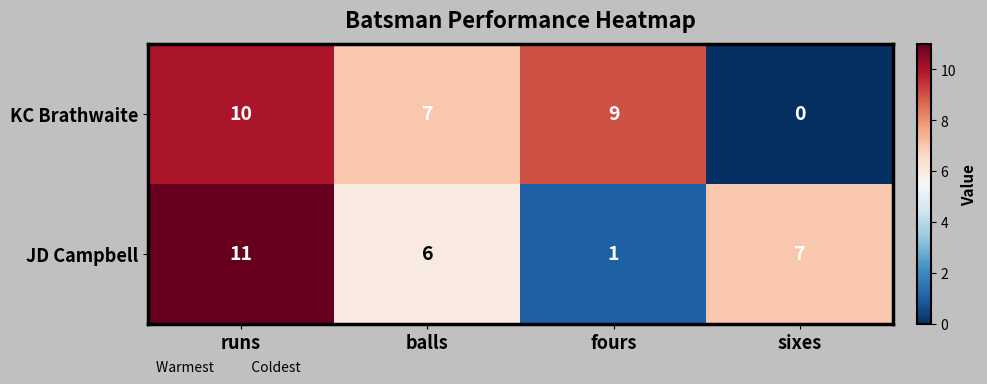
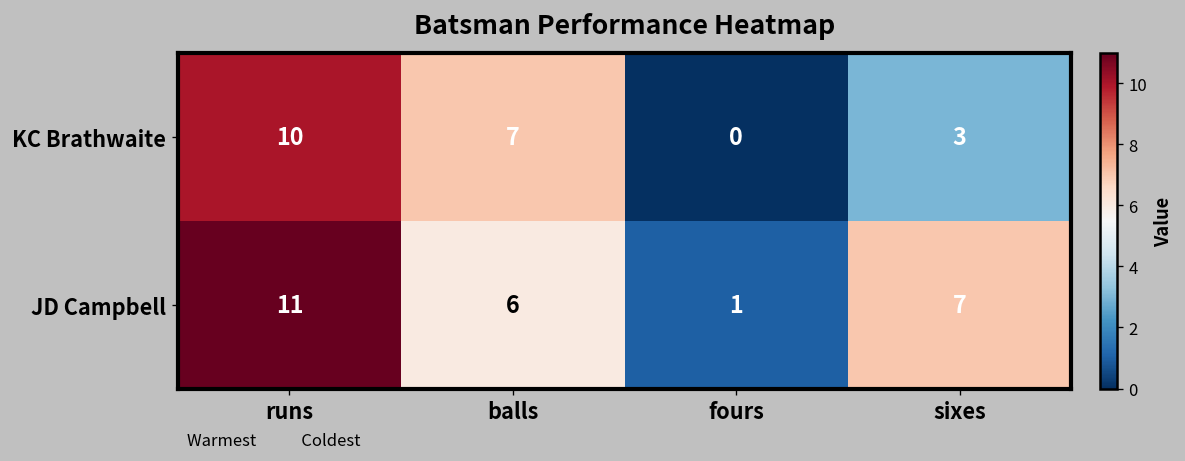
  {
    "KC Brathwaite": {
      "runs": 10,
      "balls": 7,
-     "fours": 9,
-     "sixes": 0
+     "fours": 0,
+     "sixes": 3
    },
    "JD Campbell": {
      "runs": 11,
      "balls": 6,
      "fours": 1,
      "sixes": 7
    }
  }
